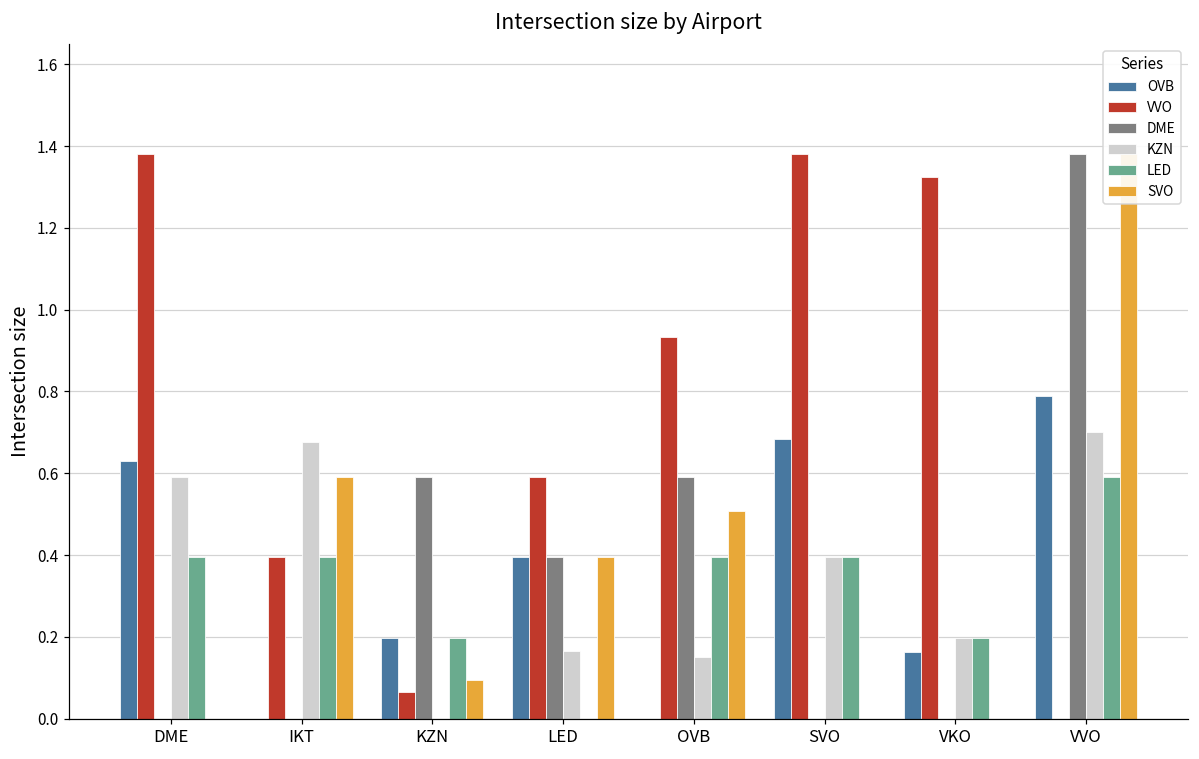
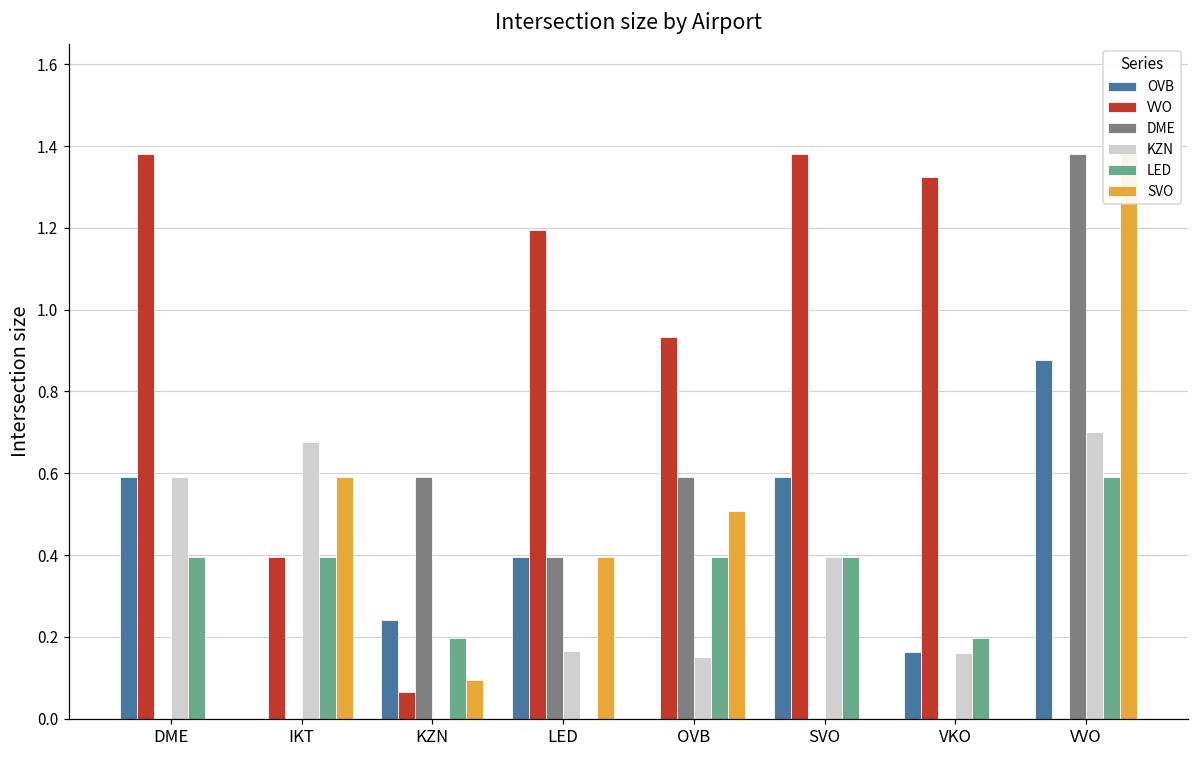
  {
    "OVB": {
-     "DME": 0.63,
+     "DME": 0.59,
      "IKT": 0.00,
-     "KZN": 0.20,
+     "KZN": 0.24,
      "LED": 0.39,
      "OVB": 0.00,
-     "SVO": 0.68,
+     "SVO": 0.59,
      "VKO": 0.16,
-     "VVO": 0.79
+     "VVO": 0.88
    },
    "VVO": {
      "DME": 1.38,
      "IKT": 0.39,
      "KZN": 0.06,
-     "LED": 0.59,
+     "LED": 1.19,
      "OVB": 0.93,
      "SVO": 1.38,
      "VKO": 1.32,
      "VVO": 0.00
    },
    "KZN": {
      "DME": 0.59,
      "IKT": 0.68,
      "KZN": 0.00,
      "LED": 0.16,
      "OVB": 0.15,
      "SVO": 0.39,
-     "VKO": 0.20,
+     "VKO": 0.16,
      "VVO": 0.70
    },
    "SVO": {
      "DME": 0.00,
      "IKT": 0.59,
      "KZN": 0.10,
      "LED": 0.39,
      "OVB": 0.51,
      "SVO": 0.00,
      "VKO": 0.00
    }
  }
